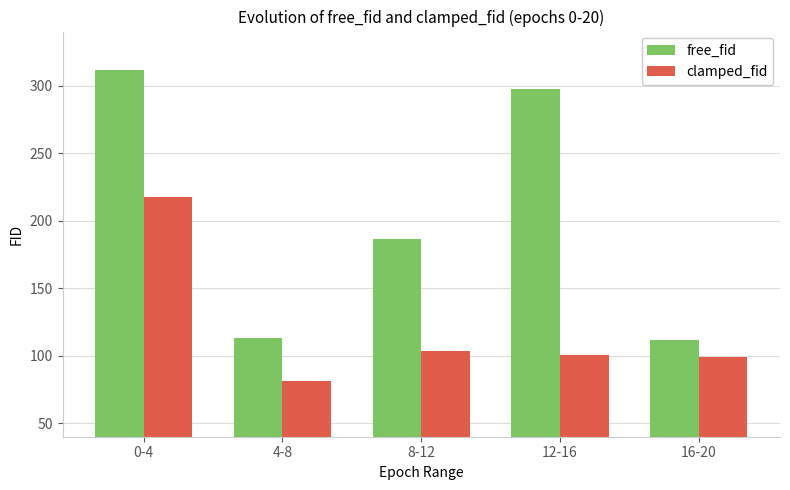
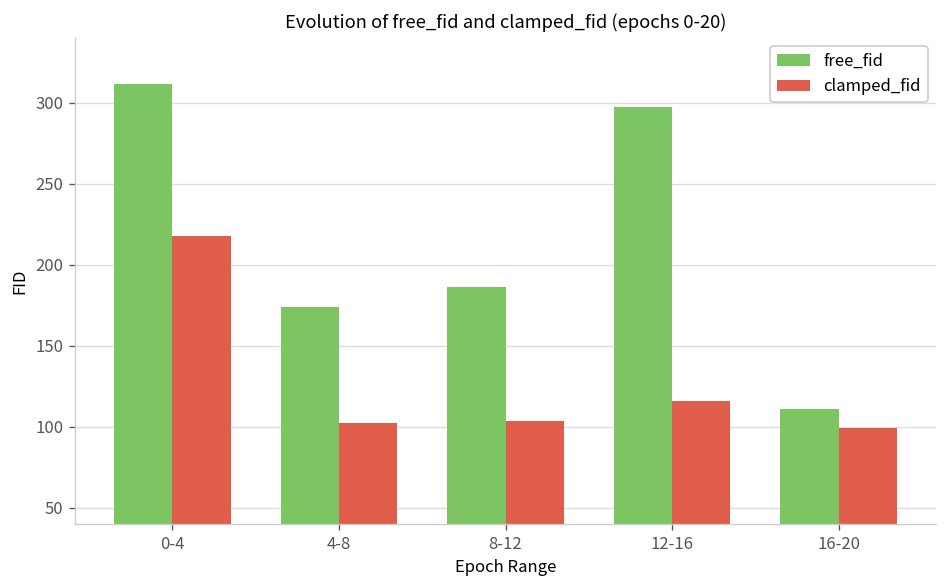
  {
    "free_fid": {
      "0-4": 312,
-     "4-8": 113,
+     "4-8": 174,
      "8-12": 186,
      "12-16": 297,
      "16-20": 111
    },
    "clamped_fid": {
      "0-4": 218,
-     "4-8": 81,
+     "4-8": 102,
      "8-12": 104,
-     "12-16": 100,
+     "12-16": 116,
      "16-20": 99
    }
  }
